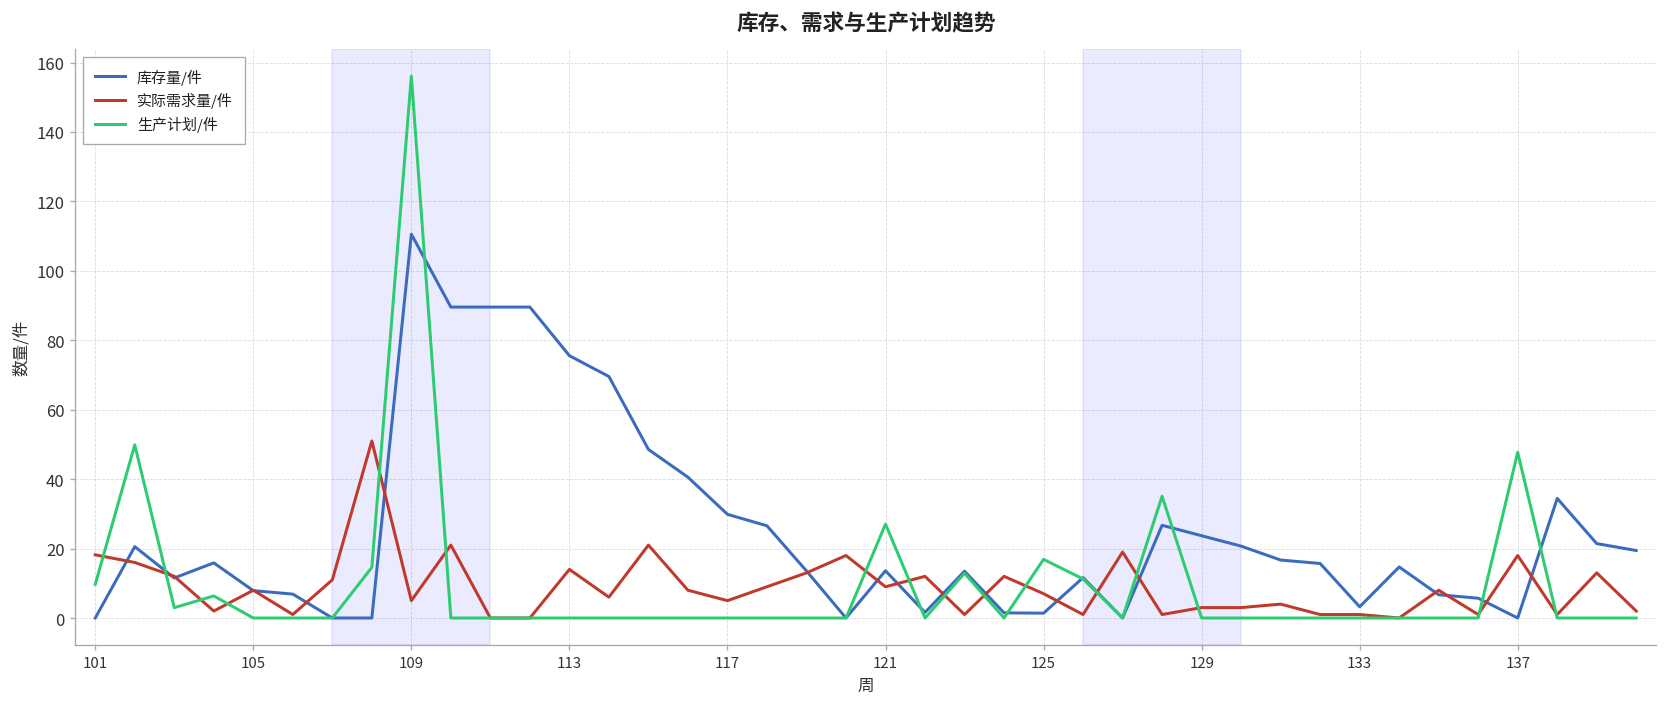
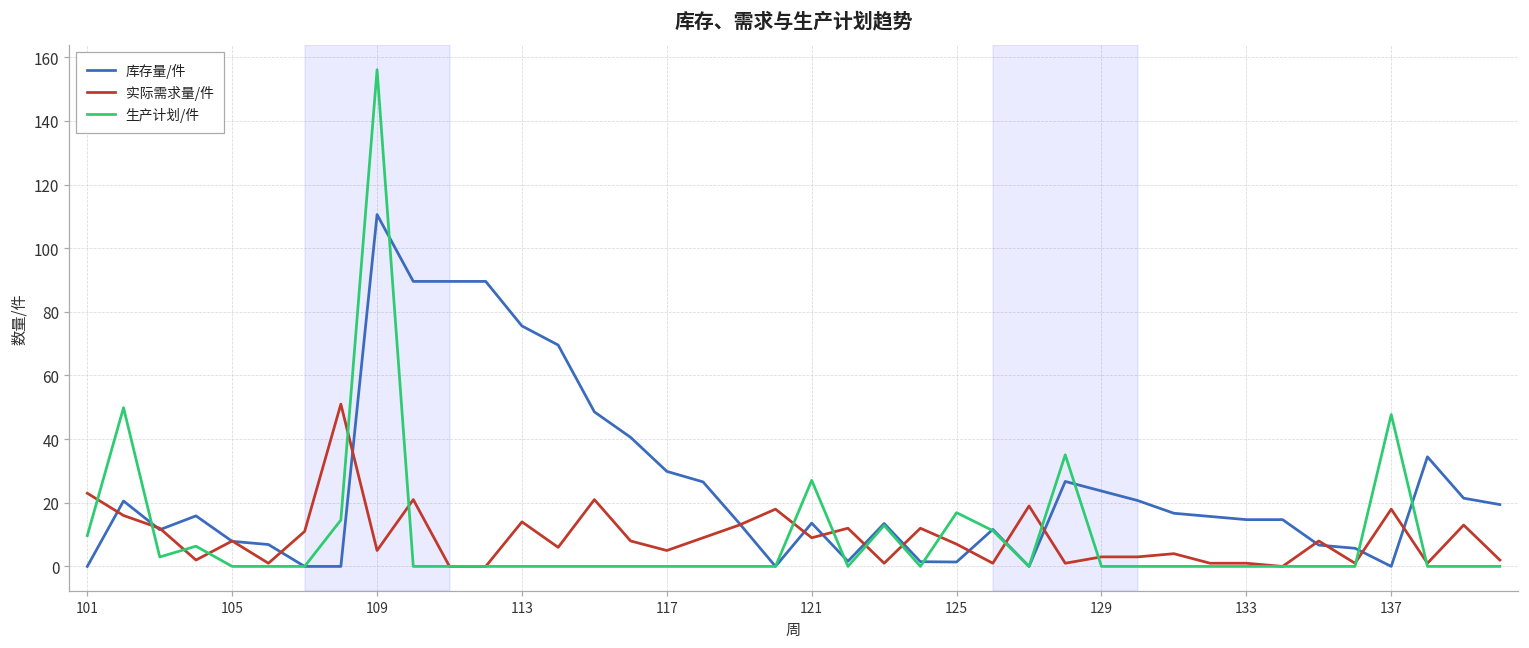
  {
    "库存量/件": {
      "101": 0,
      "109": 111,
      "113": 76,
      "117": 30,
      "121": 14,
      "125": 1,
      "129": 24,
-     "133": 3,
+     "133": 15,
      "137": 0
    },
    "实际需求量/件": {
-     "101": 18,
+     "101": 23,
      "109": 5,
      "113": 14,
      "117": 5,
      "121": 9,
      "125": 7,
      "129": 3,
      "133": 1,
      "137": 18
    },
    "生产计划/件": {
      "101": 10,
      "105": 0,
      "109": 156,
      "113": 0,
      "117": 0,
      "121": 27,
      "125": 17,
      "129": 0,
      "133": 0,
      "137": 48
    }
  }
